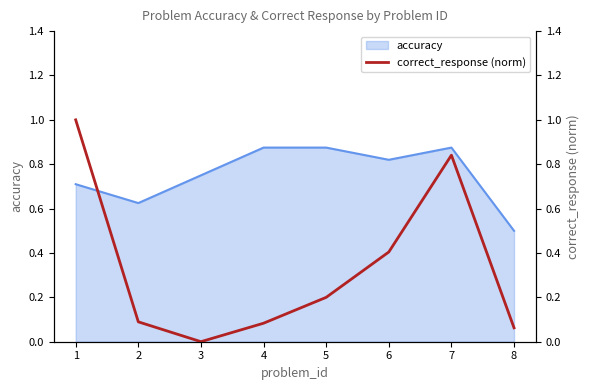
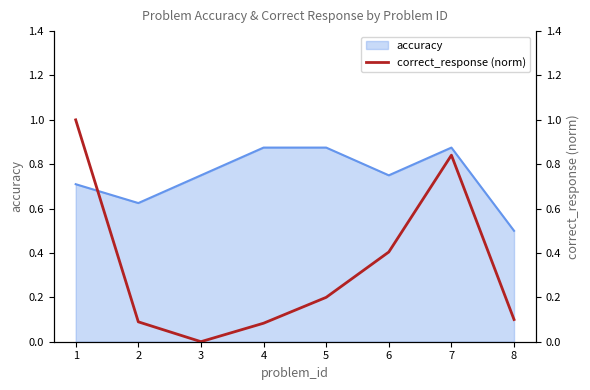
  {
    "accuracy": {
      "1": 0.71,
      "2": 0.63,
      "3": 0.75,
      "4": 0.88,
      "5": 0.88,
-     "6": 0.82,
+     "6": 0.75,
      "7": 0.88,
      "8": 0.50
    },
    "correct_response (norm)": {
      "1": 1.00,
      "2": 0.09,
      "3": 0.00,
      "4": 0.08,
      "5": 0.20,
      "6": 0.40,
      "7": 0.84,
-     "8": 0.06
+     "8": 0.10
    }
  }
